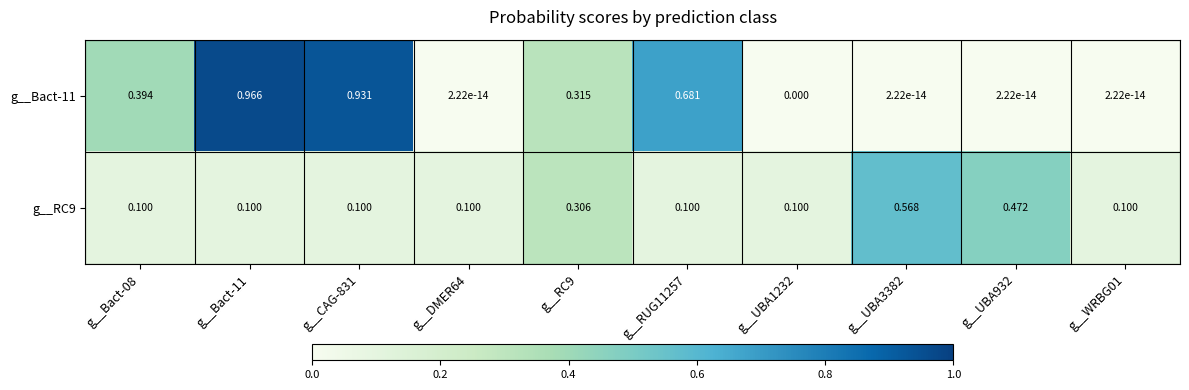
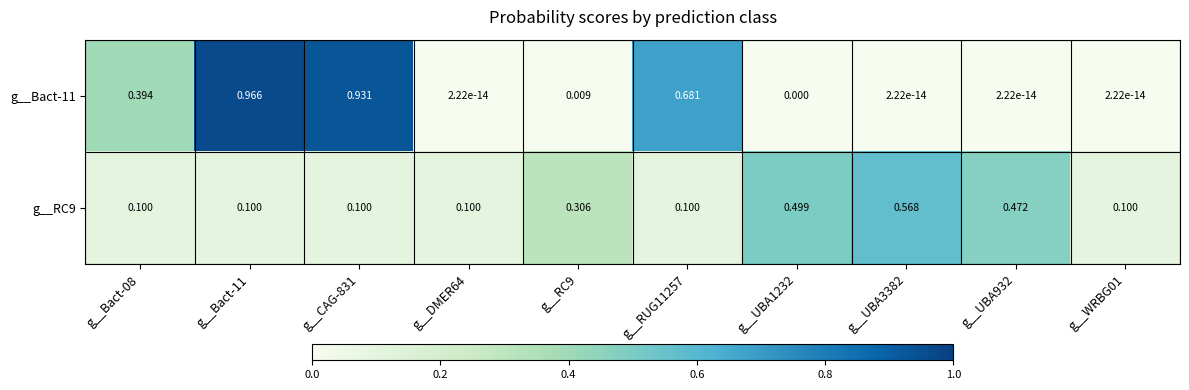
  {
    "g__Bact-11": {
      "g__Bact-08": "0.394",
      "g__Bact-11": "0.966",
      "g__CAG-831": "0.931",
      "g__DMER64": "2.22e-14",
-     "g__RC9": "0.315",
+     "g__RC9": "0.009",
      "g__RUG11257": "0.681",
      "g__UBA1232": "0.000",
      "g__UBA3382": "2.22e-14",
      "g__UBA932": "2.22e-14",
      "g__WRBG01": "2.22e-14"
    },
    "g__RC9": {
      "g__Bact-08": "0.100",
      "g__Bact-11": "0.100",
      "g__CAG-831": "0.100",
      "g__DMER64": "0.100",
      "g__RC9": "0.306",
      "g__RUG11257": "0.100",
-     "g__UBA1232": "0.100",
+     "g__UBA1232": "0.499",
      "g__UBA3382": "0.568",
      "g__UBA932": "0.472",
      "g__WRBG01": "0.100"
    }
  }
